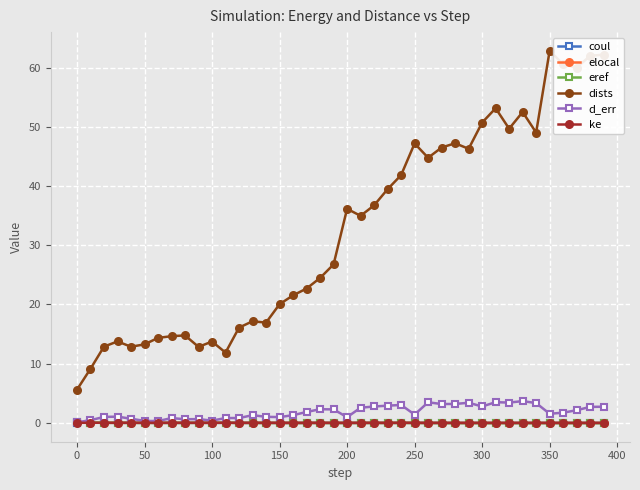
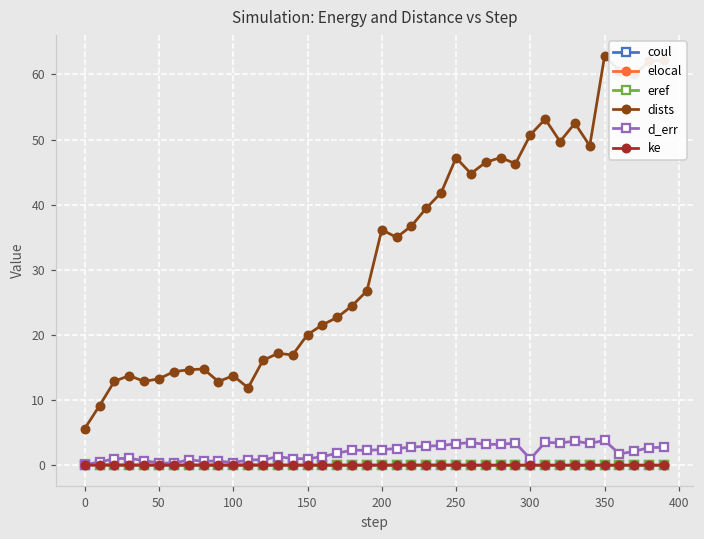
  {
    "d_err": {
      "150": 1,
-     "200": 1,
-     "250": 1,
-     "300": 3,
-     "350": 2
+     "200": 2,
+     "250": 3,
+     "300": 1,
+     "350": 4
    }
  }
